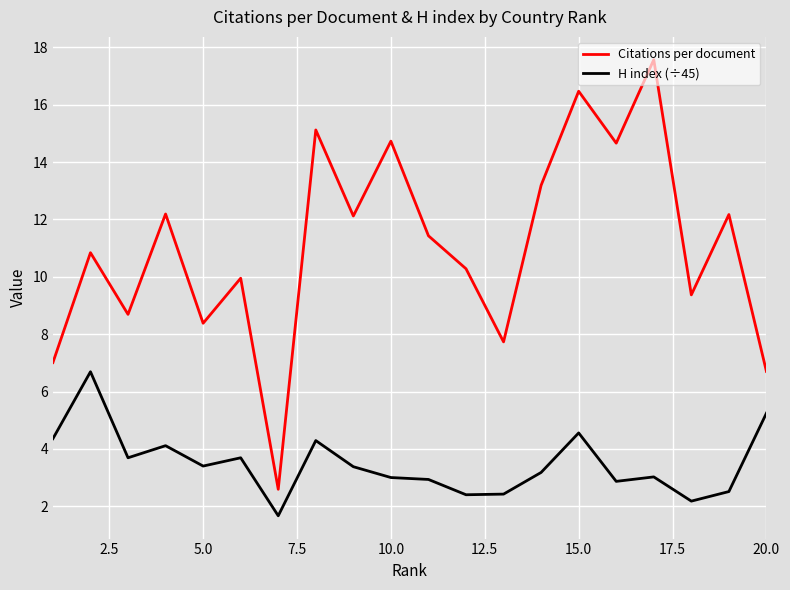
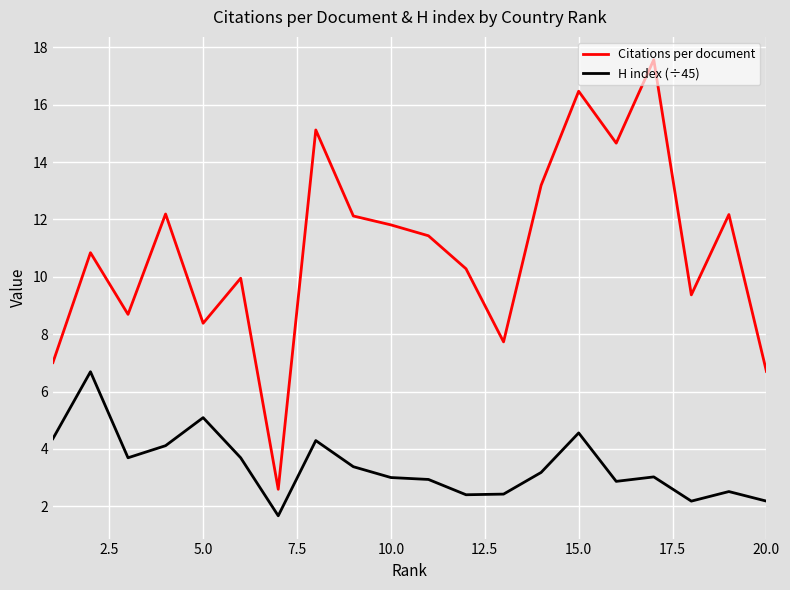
  {
    "Citations per document": {
      "5.0": 8.4,
-     "10.0": 14.7,
+     "10.0": 11.8,
      "15.0": 16.5,
      "20.0": 6.7
    },
    "H index (÷45)": {
-     "5.0": 3.4,
+     "5.0": 5.1,
      "10.0": 3.0,
      "15.0": 4.6,
-     "20.0": 5.2
+     "20.0": 2.2
    }
  }
